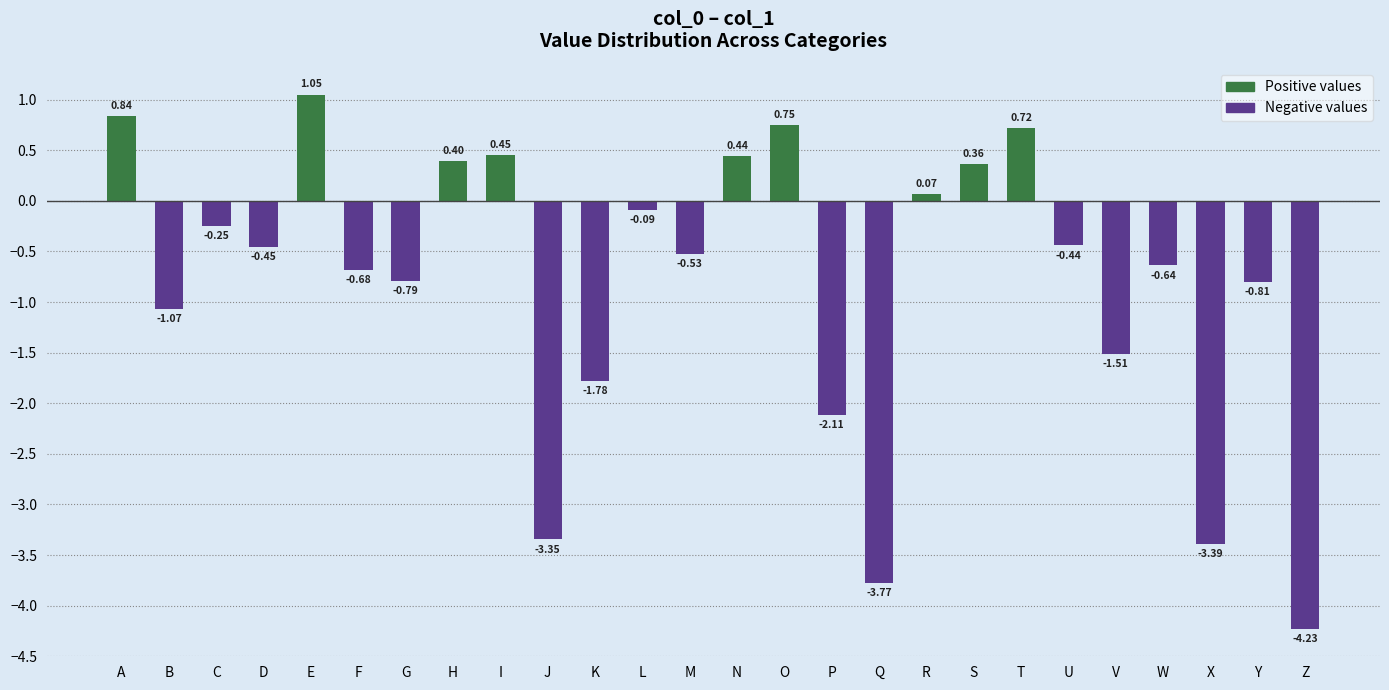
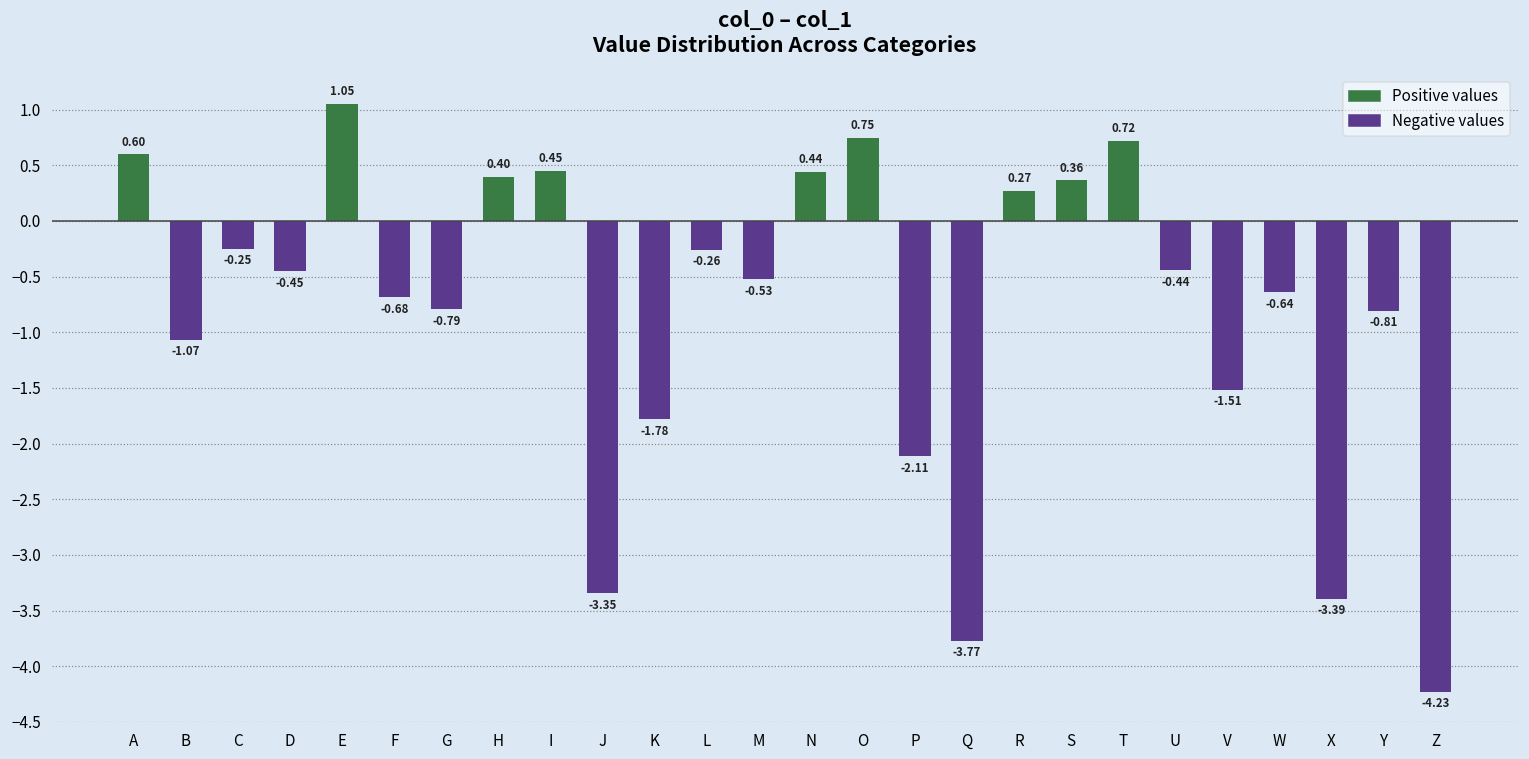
  {
-   "A": 0.84,
+   "A": 0.60,
    "B": -1.07,
    "C": -0.25,
    "D": -0.45,
    "E": 1.05,
    "F": -0.68,
    "G": -0.79,
    "H": 0.40,
    "I": 0.45,
    "J": -3.35,
    "K": -1.78,
-   "L": -0.09,
+   "L": -0.26,
    "M": -0.53,
    "N": 0.44,
    "O": 0.75,
    "P": -2.11,
    "Q": -3.77,
-   "R": 0.07,
+   "R": 0.27,
    "S": 0.36,
    "T": 0.72,
    "U": -0.44,
    "V": -1.51,
    "W": -0.64,
    "X": -3.39,
    "Y": -0.81,
    "Z": -4.23
  }
